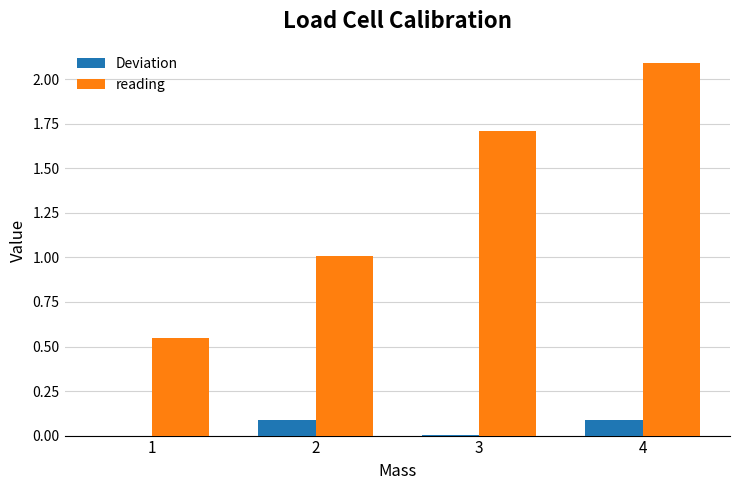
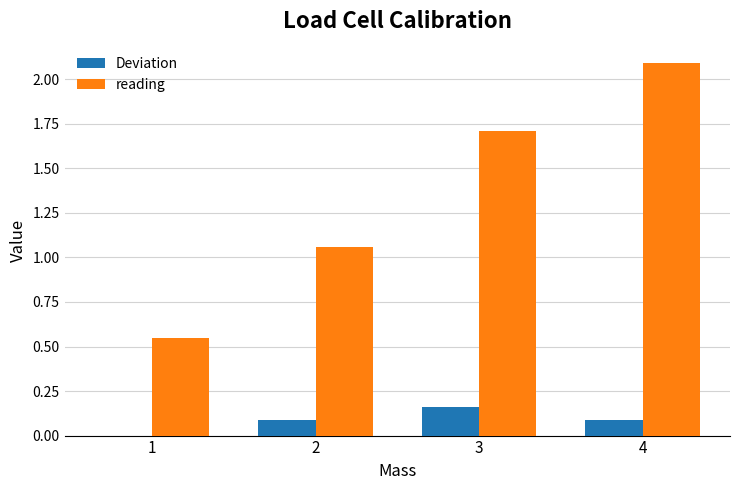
  {
    "Deviation": {
      "1": 0.00,
      "2": 0.09,
-     "3": 0.00,
+     "3": 0.16,
      "4": 0.08
    },
    "reading": {
      "1": 0.55,
-     "2": 1.01,
+     "2": 1.06,
      "3": 1.71,
      "4": 2.09
    }
  }
